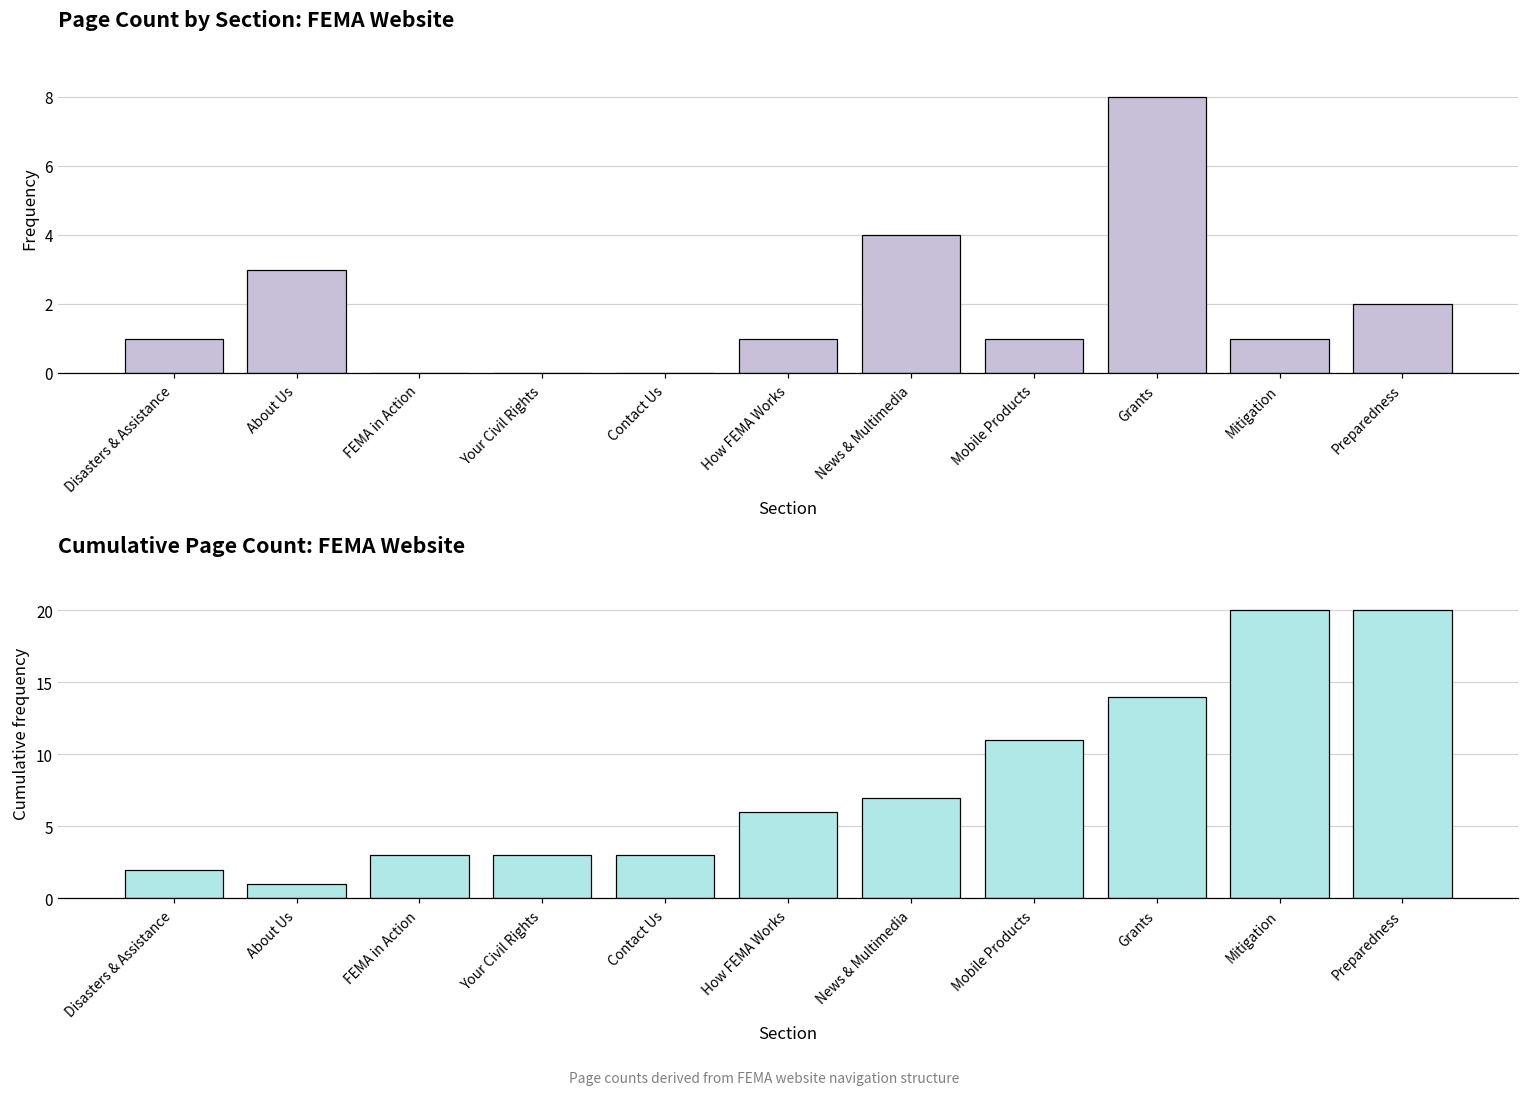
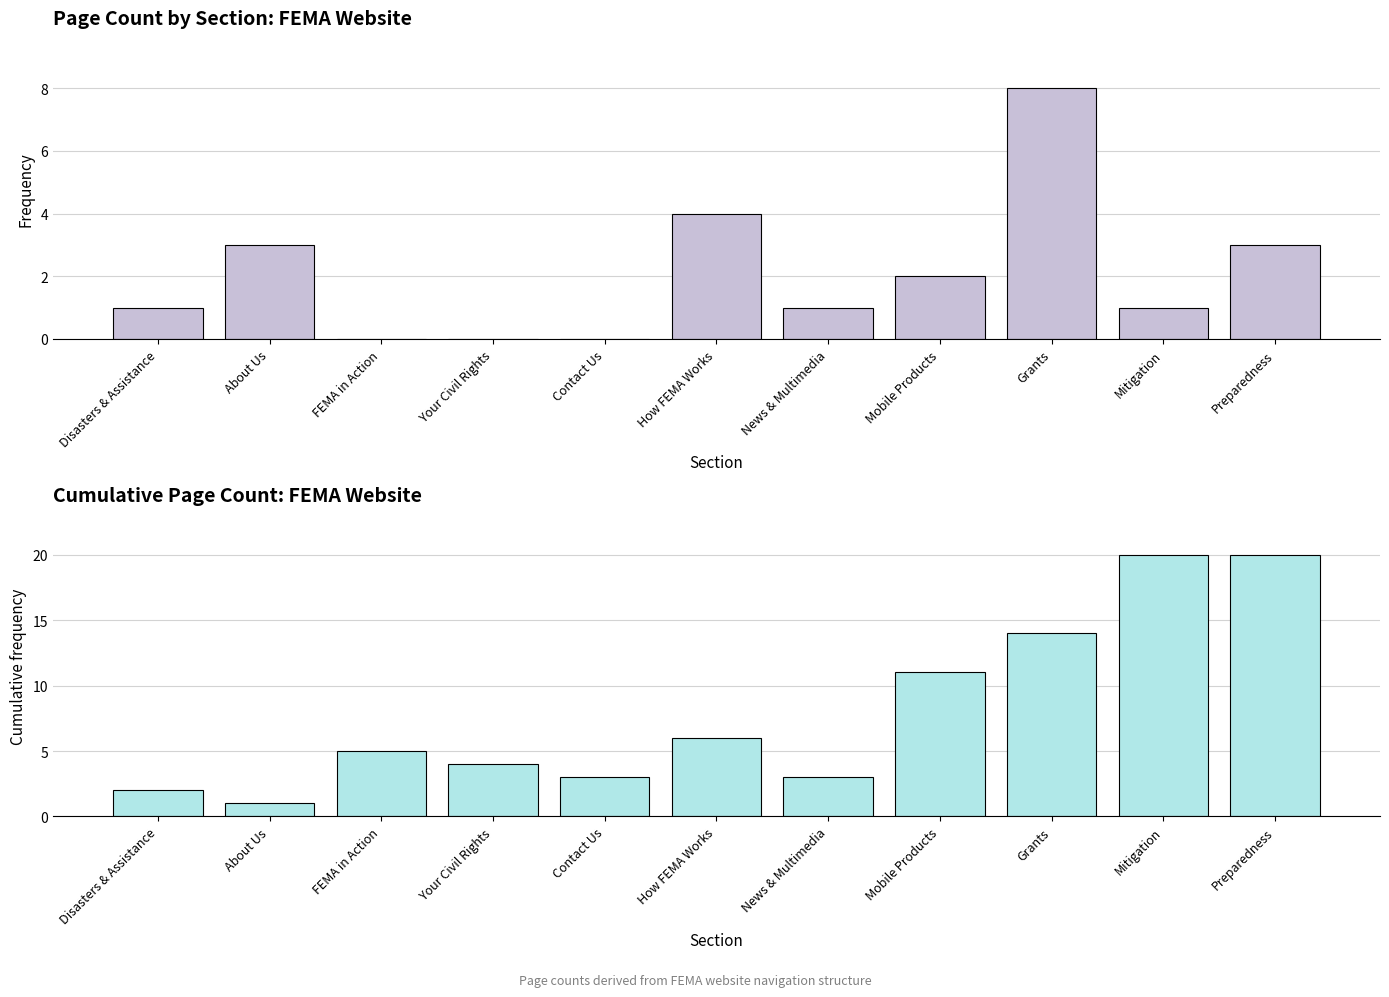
  {
    "Page Count by Section: FEMA Website": {
      "Disasters & Assistance": 1,
      "About Us": 3,
      "FEMA in Action": 0,
      "Your Civil Rights": 0,
      "Contact Us": 0,
-     "How FEMA Works": 1,
-     "News & Multimedia": 4,
-     "Mobile Products": 1,
+     "How FEMA Works": 4,
+     "News & Multimedia": 1,
+     "Mobile Products": 2,
      "Grants": 8,
      "Mitigation": 1,
-     "Preparedness": 2
+     "Preparedness": 3
    },
    "Cumulative Page Count: FEMA Website": {
      "Disasters & Assistance": 2,
      "About Us": 1,
-     "FEMA in Action": 3,
-     "Your Civil Rights": 3,
+     "FEMA in Action": 5,
+     "Your Civil Rights": 4,
      "Contact Us": 3,
      "How FEMA Works": 6,
-     "News & Multimedia": 7,
+     "News & Multimedia": 3,
      "Mobile Products": 11,
      "Grants": 14,
      "Mitigation": 20,
      "Preparedness": 20
    }
  }
